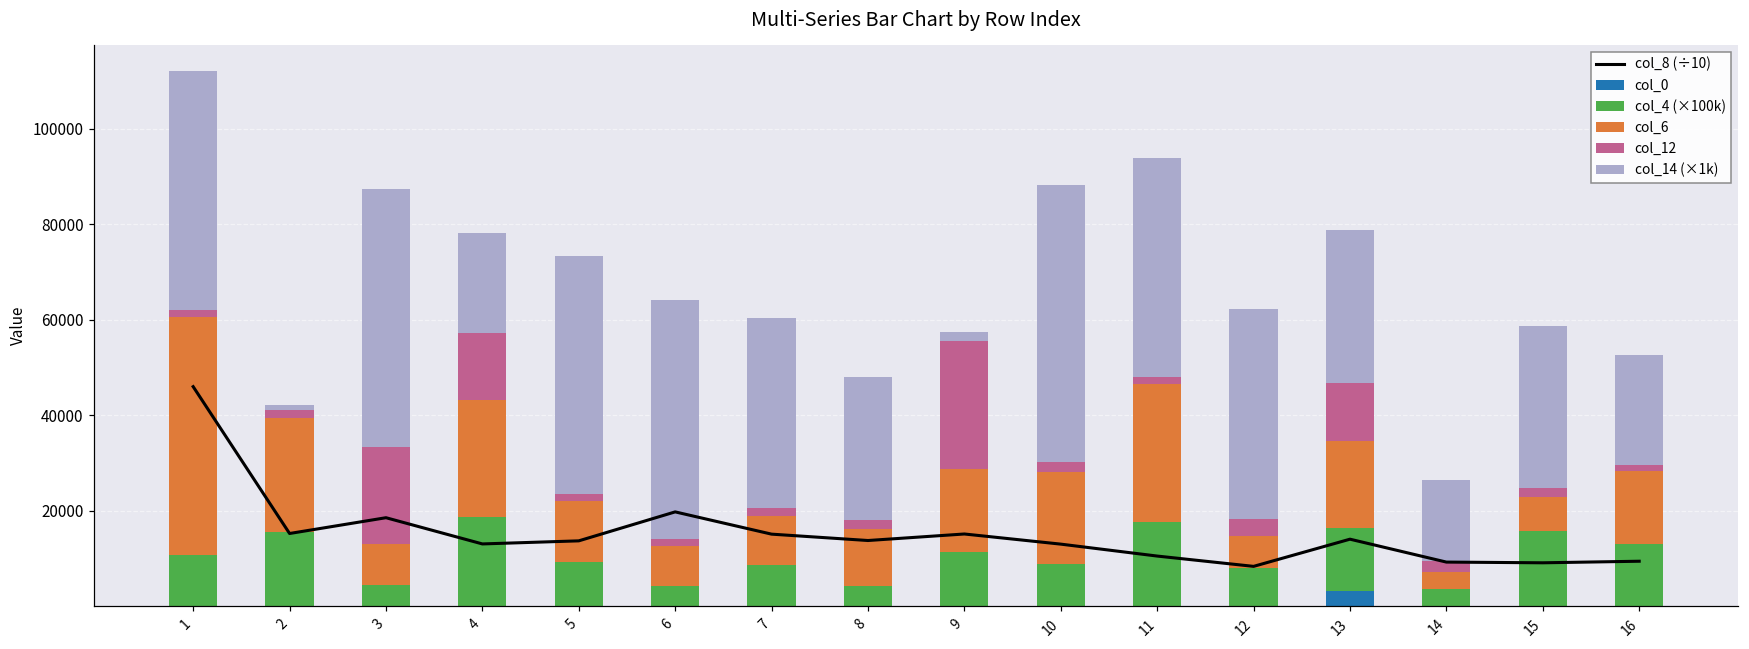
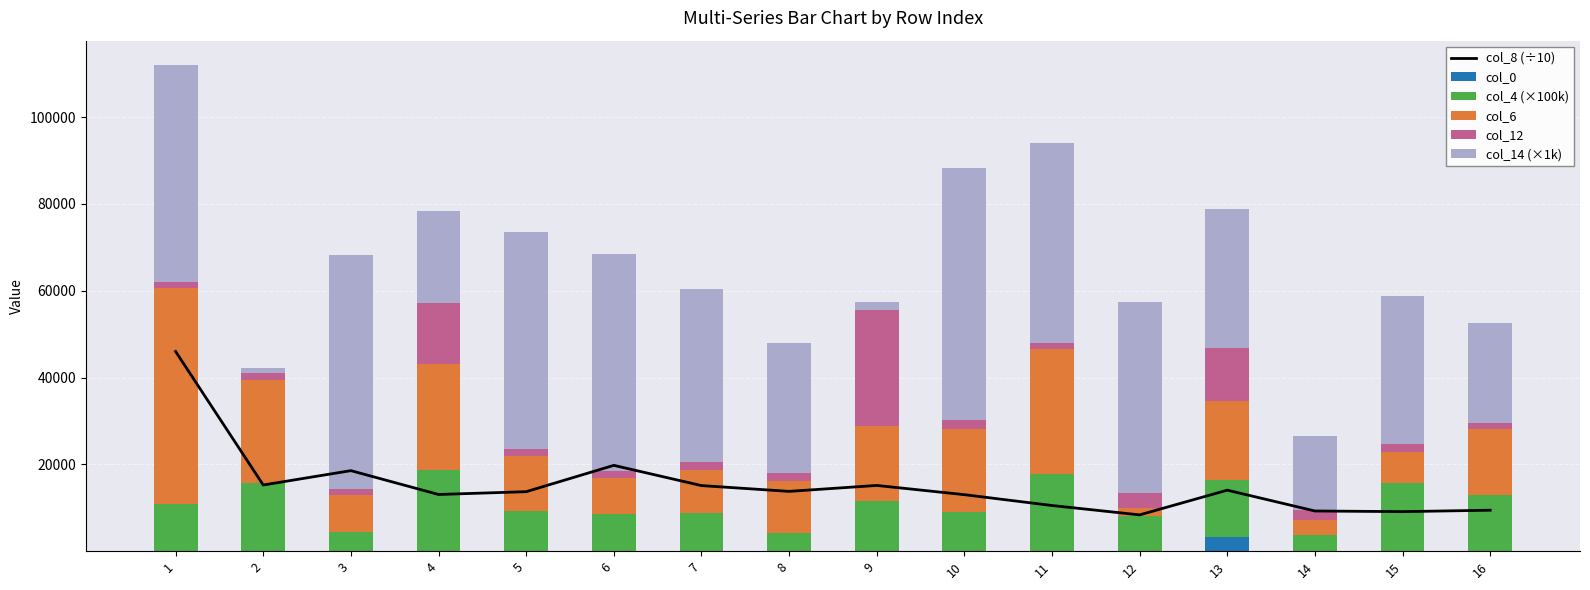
  {
    "col_8 (÷10)": {
      "1": 46000,
      "2": 15000,
      "3": 19000,
      "4": 13000,
      "5": 14000,
      "6": 20000,
      "7": 15000,
      "8": 14000,
      "9": 15000,
      "10": 13000,
      "11": 11000,
      "12": 8000,
      "13": 14000,
      "14": 9000,
      "15": 9000,
      "16": 9000
    },
    "col_0": {
      "13": 3000
    },
    "col_4 (×100k)": {
      "1": 11000,
      "2": 16000,
      "3": 5000,
      "4": 19000,
      "5": 9000,
-     "6": 4000,
+     "6": 9000,
      "7": 9000,
      "8": 4000,
      "9": 11000,
      "10": 9000,
      "11": 18000,
      "12": 8000,
      "13": 13000,
      "14": 4000,
      "15": 16000,
      "16": 13000
    },
    "col_6": {
      "1": 50000,
      "2": 24000,
      "3": 8000,
      "4": 24000,
      "5": 13000,
      "6": 8000,
      "7": 10000,
      "8": 12000,
      "9": 17000,
      "10": 19000,
      "11": 29000,
-     "12": 7000,
+     "12": 2000,
      "13": 18000,
      "14": 3000,
      "15": 7000,
      "16": 15000
    },
    "col_12": {
      "1": 1000,
      "2": 2000,
-     "3": 20000,
+     "3": 1000,
      "4": 14000,
      "5": 1000,
      "6": 2000,
      "7": 2000,
      "8": 2000,
      "9": 27000,
      "10": 2000,
      "11": 1000,
      "12": 3000,
      "13": 12000,
      "14": 2000,
      "15": 2000,
      "16": 1000
    },
    "col_14 (×1k)": {
      "1": 50000,
      "2": 1000,
      "3": 54000,
      "4": 21000,
      "5": 50000,
      "6": 50000,
      "7": 40000,
      "8": 30000,
      "9": 2000,
      "10": 58000,
      "11": 46000,
      "12": 44000,
      "13": 32000,
      "14": 17000,
      "15": 34000,
      "16": 23000
    }
  }
